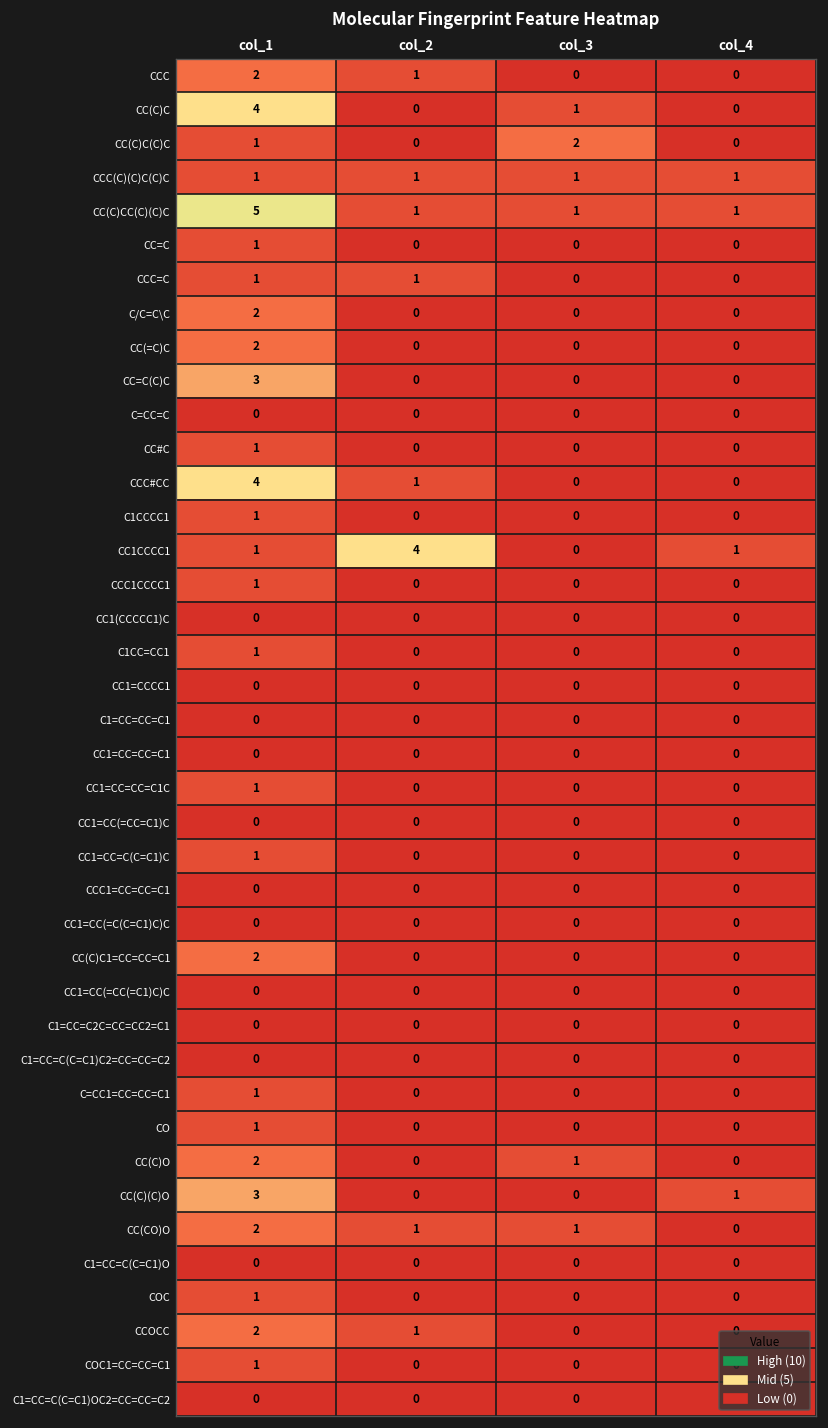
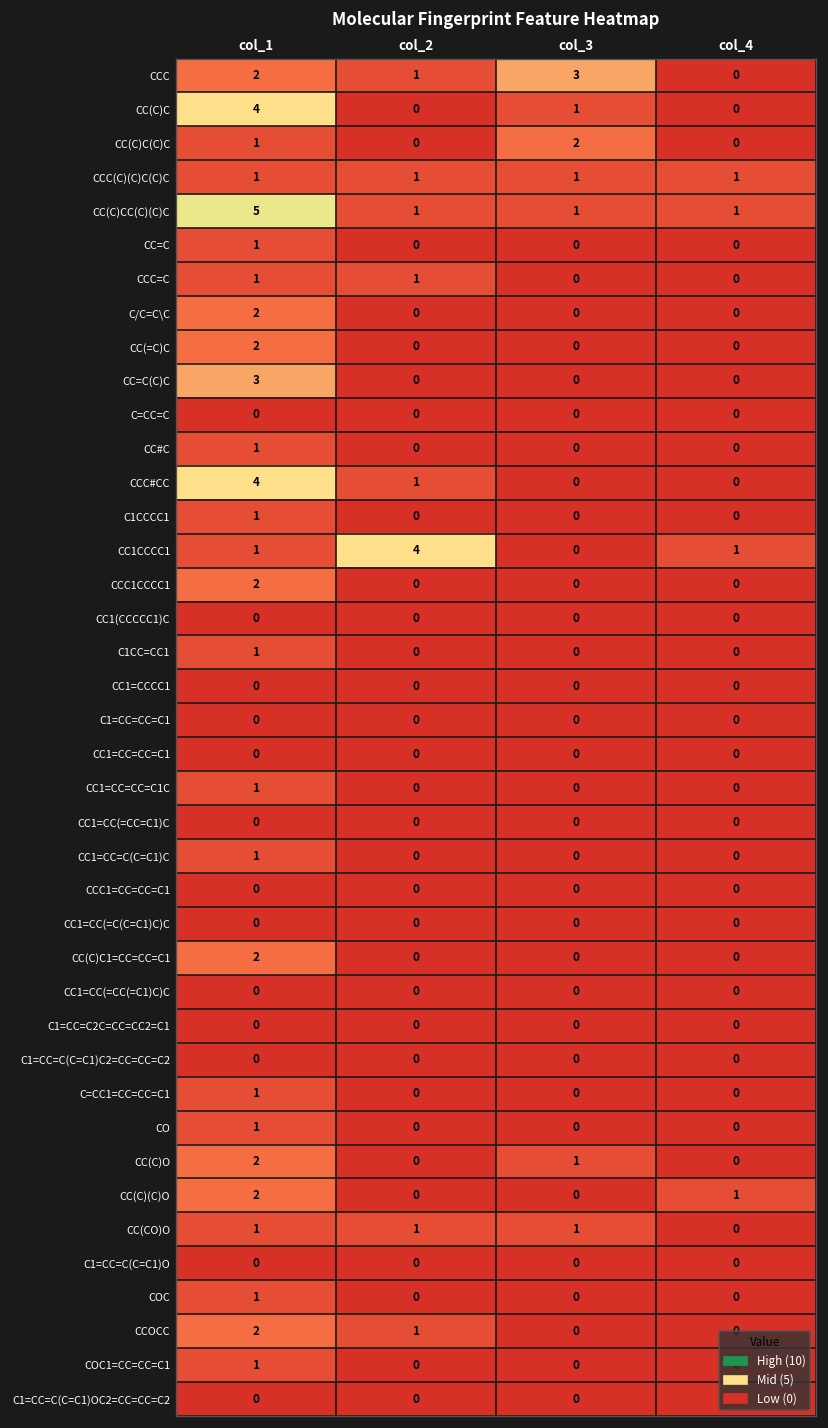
  {
    "CCC": {
      "col_1": 2,
      "col_2": 1,
-     "col_3": 0,
+     "col_3": 3,
      "col_4": 0
    },
    "CC(C)C": {
      "col_1": 4,
      "col_2": 0,
      "col_3": 1,
      "col_4": 0
    },
    "CC(C)C(C)C": {
      "col_1": 1,
      "col_2": 0,
      "col_3": 2,
      "col_4": 0
    },
    "CCC(C)(C)C(C)C": {
      "col_1": 1,
      "col_2": 1,
      "col_3": 1,
      "col_4": 1
    },
    "CC(C)CC(C)(C)C": {
      "col_1": 5,
      "col_2": 1,
      "col_3": 1,
      "col_4": 1
    },
    "CC=C": {
      "col_1": 1,
      "col_2": 0,
      "col_3": 0,
      "col_4": 0
    },
    "CCC=C": {
      "col_1": 1,
      "col_2": 1,
      "col_3": 0,
      "col_4": 0
    },
    "C/C=C\\C": {
      "col_1": 2,
      "col_2": 0,
      "col_3": 0,
      "col_4": 0
    },
    "CC(=C)C": {
      "col_1": 2,
      "col_2": 0,
      "col_3": 0,
      "col_4": 0
    },
    "CC=C(C)C": {
      "col_1": 3,
      "col_2": 0,
      "col_3": 0,
      "col_4": 0
    },
    "C=CC=C": {
      "col_1": 0,
      "col_2": 0,
      "col_3": 0,
      "col_4": 0
    },
    "CC#C": {
      "col_1": 1,
      "col_2": 0,
      "col_3": 0,
      "col_4": 0
    },
    "CCC#CC": {
      "col_1": 4,
      "col_2": 1,
      "col_3": 0,
      "col_4": 0
    },
    "C1CCCC1": {
      "col_1": 1,
      "col_2": 0,
      "col_3": 0,
      "col_4": 0
    },
    "CC1CCCC1": {
      "col_1": 1,
      "col_2": 4,
      "col_3": 0,
      "col_4": 1
    },
    "CCC1CCCC1": {
-     "col_1": 1,
+     "col_1": 2,
      "col_2": 0,
      "col_3": 0,
      "col_4": 0
    },
    "CC1(CCCCC1)C": {
      "col_1": 0,
      "col_2": 0,
      "col_3": 0,
      "col_4": 0
    },
    "C1CC=CC1": {
      "col_1": 1,
      "col_2": 0,
      "col_3": 0,
      "col_4": 0
    },
    "CC1=CCCC1": {
      "col_1": 0,
      "col_2": 0,
      "col_3": 0,
      "col_4": 0
    },
    "C1=CC=CC=C1": {
      "col_1": 0,
      "col_2": 0,
      "col_3": 0,
      "col_4": 0
    },
    "CC1=CC=CC=C1": {
      "col_1": 0,
      "col_2": 0,
      "col_3": 0,
      "col_4": 0
    },
    "CC1=CC=CC=C1C": {
      "col_1": 1,
      "col_2": 0,
      "col_3": 0,
      "col_4": 0
    },
    "CC1=CC(=CC=C1)C": {
      "col_1": 0,
      "col_2": 0,
      "col_3": 0,
      "col_4": 0
    },
    "CC1=CC=C(C=C1)C": {
      "col_1": 1,
      "col_2": 0,
      "col_3": 0,
      "col_4": 0
    },
    "CCC1=CC=CC=C1": {
      "col_1": 0,
      "col_2": 0,
      "col_3": 0,
      "col_4": 0
    },
    "CC1=CC(=C(C=C1)C)C": {
      "col_1": 0,
      "col_2": 0,
      "col_3": 0,
      "col_4": 0
    },
    "CC(C)C1=CC=CC=C1": {
      "col_1": 2,
      "col_2": 0,
      "col_3": 0,
      "col_4": 0
    },
    "CC1=CC(=CC(=C1)C)C": {
      "col_1": 0,
      "col_2": 0,
      "col_3": 0,
      "col_4": 0
    },
    "C1=CC=C2C=CC=CC2=C1": {
      "col_1": 0,
      "col_2": 0,
      "col_3": 0,
      "col_4": 0
    },
    "C1=CC=C(C=C1)C2=CC=CC=C2": {
      "col_1": 0,
      "col_2": 0,
      "col_3": 0,
      "col_4": 0
    },
    "C=CC1=CC=CC=C1": {
      "col_1": 1,
      "col_2": 0,
      "col_3": 0,
      "col_4": 0
    },
    "CO": {
      "col_1": 1,
      "col_2": 0,
      "col_3": 0,
      "col_4": 0
    },
    "CC(C)O": {
      "col_1": 2,
      "col_2": 0,
      "col_3": 1,
      "col_4": 0
    },
    "CC(C)(C)O": {
-     "col_1": 3,
+     "col_1": 2,
      "col_2": 0,
      "col_3": 0,
      "col_4": 1
    },
    "CC(CO)O": {
-     "col_1": 2,
+     "col_1": 1,
      "col_2": 1,
      "col_3": 1,
      "col_4": 0
    },
    "C1=CC=C(C=C1)O": {
      "col_1": 0,
      "col_2": 0,
      "col_3": 0,
      "col_4": 0
    },
    "COC": {
      "col_1": 1,
      "col_2": 0,
      "col_3": 0,
      "col_4": 0
    },
    "CCOCC": {
      "col_1": 2,
      "col_2": 1,
      "col_3": 0
    },
    "COC1=CC=CC=C1": {
      "col_1": 1,
      "col_2": 0,
      "col_3": 0
    },
    "C1=CC=C(C=C1)OC2=CC=CC=C2": {
      "col_1": 0,
      "col_2": 0,
      "col_3": 0
    }
  }
